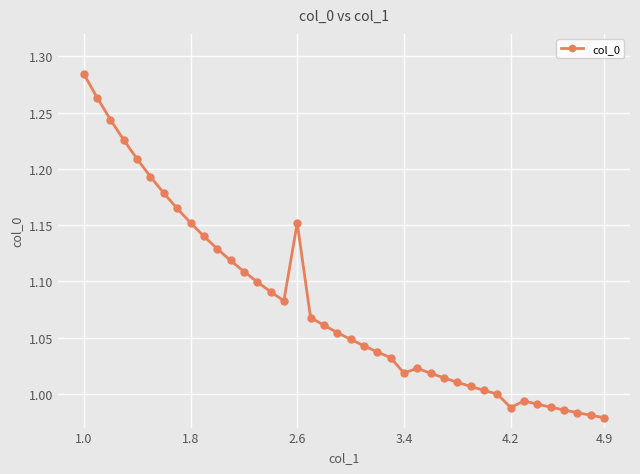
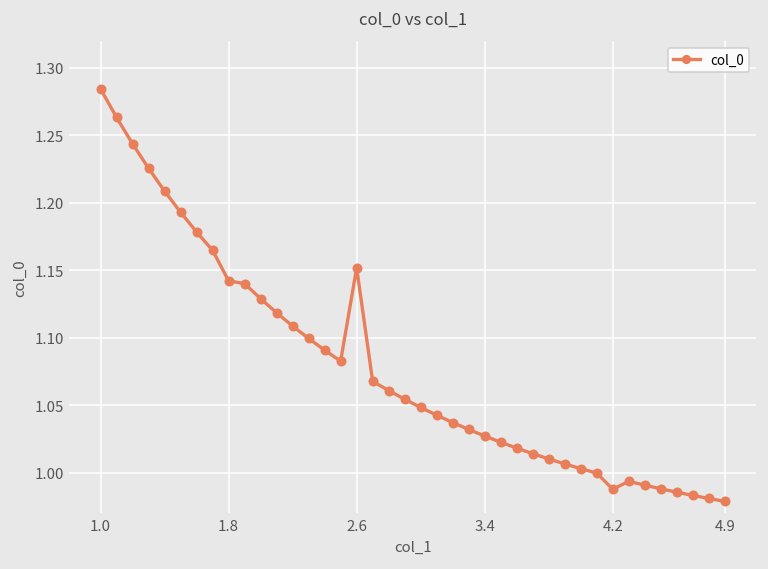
  {
    "1.0": 1.284,
-   "1.8": 1.152,
+   "1.8": 1.142,
    "2.6": 1.152,
-   "3.4": 1.019,
+   "3.4": 1.027,
    "4.2": 0.988,
    "4.9": 0.979
  }
